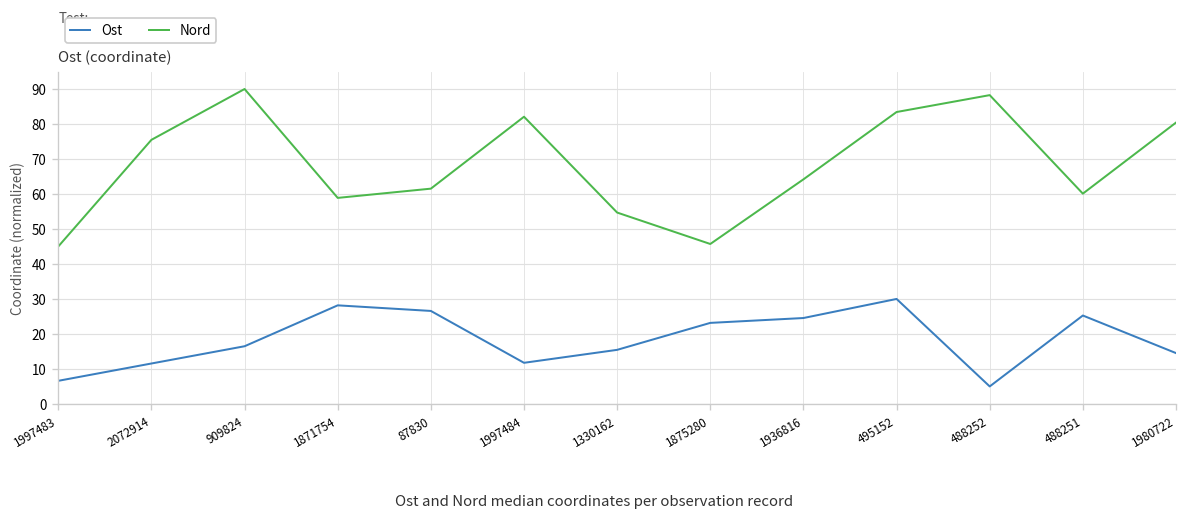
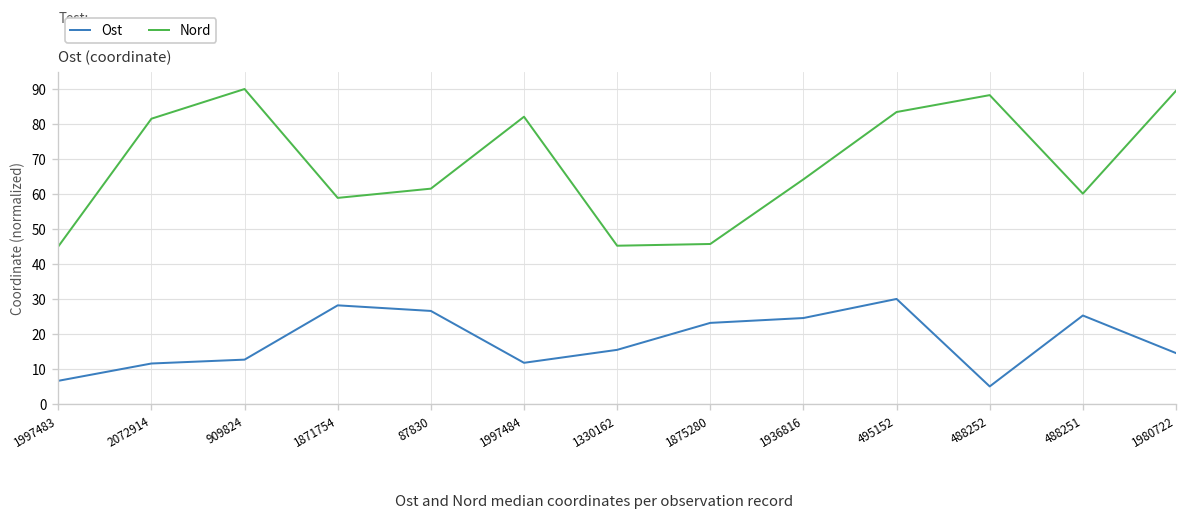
  {
    "Ost": {
      "1997483": 7,
      "2072914": 12,
-     "909824": 16,
+     "909824": 13,
      "1871754": 28,
      "87830": 27,
      "1997484": 12,
      "1330162": 15,
      "1875280": 23,
      "1936816": 25,
      "495152": 30,
      "488252": 5,
      "488251": 25,
      "1980722": 15
    },
    "Nord": {
      "1997483": 45,
-     "2072914": 75,
+     "2072914": 82,
      "909824": 90,
      "1871754": 59,
      "87830": 62,
      "1997484": 82,
-     "1330162": 55,
+     "1330162": 45,
      "1875280": 46,
      "1936816": 64,
      "495152": 83,
      "488252": 88,
      "488251": 60,
-     "1980722": 80
+     "1980722": 89
    }
  }
